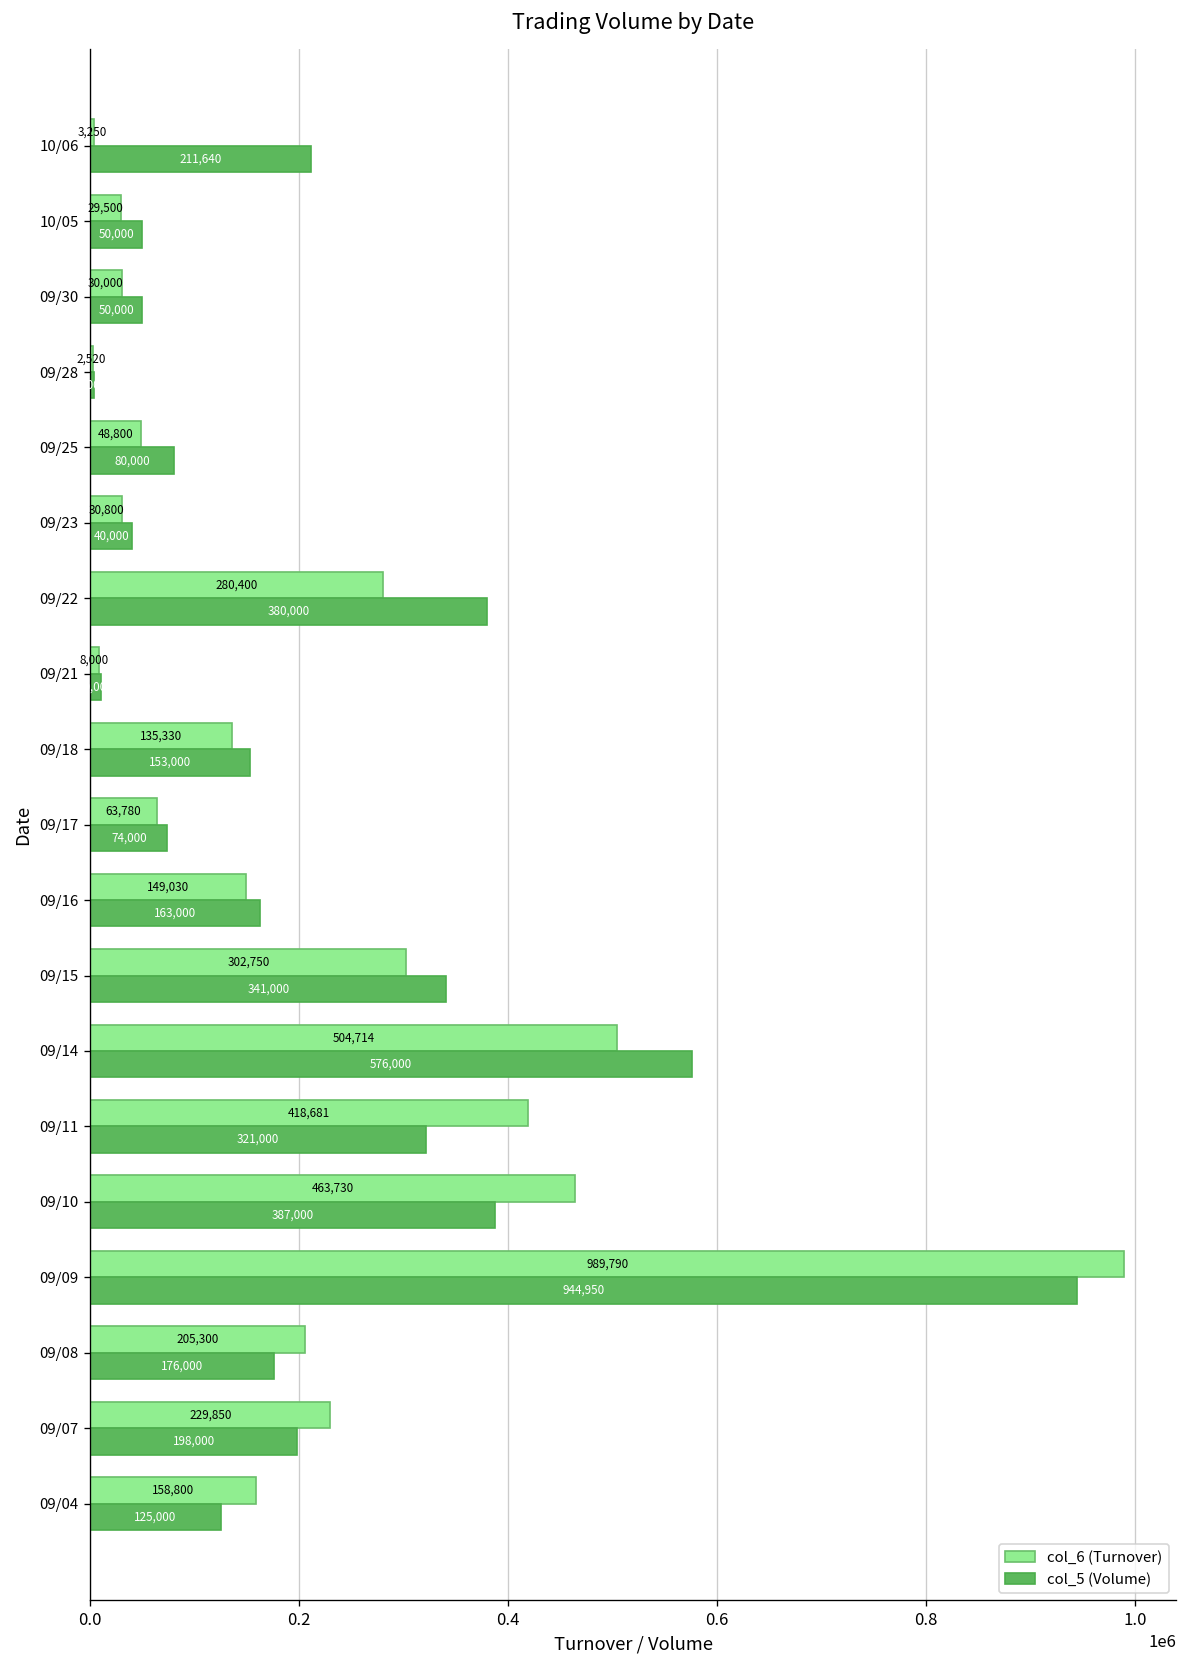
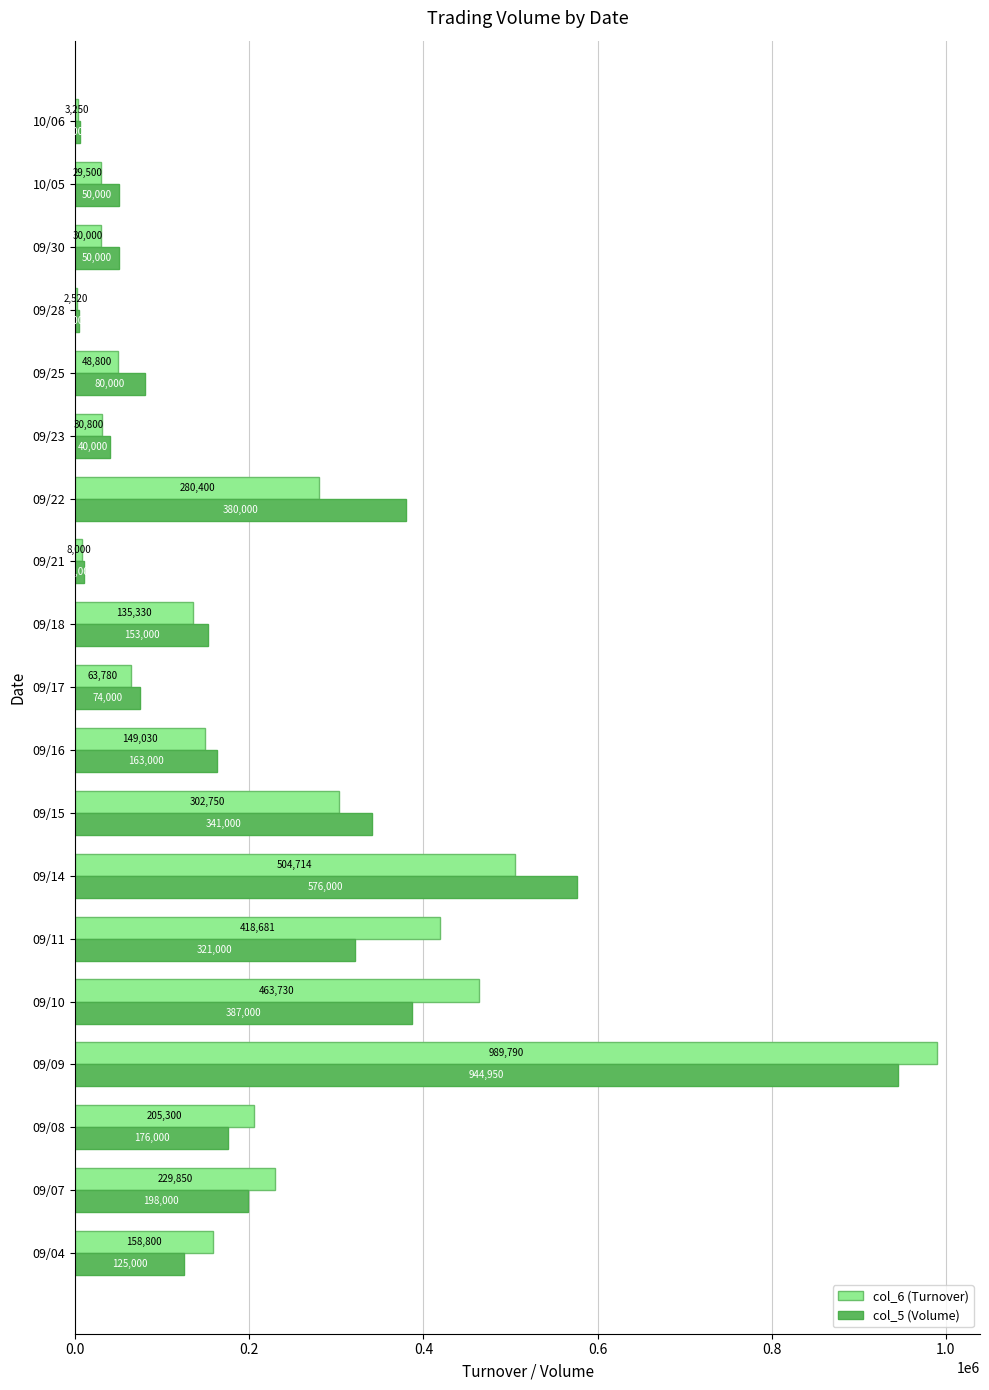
  {
    "col_6 (Turnover)": {
      "10/06": "3,250",
      "10/05": "29,500",
      "09/30": "30,000",
      "09/28": "2,520",
      "09/25": "48,800",
      "09/23": "30,800",
      "09/22": "280,400",
      "09/21": "8,000",
      "09/18": "135,330",
      "09/17": "63,780",
      "09/16": "149,030",
      "09/15": "302,750",
      "09/14": "504,714",
      "09/11": "418,681",
      "09/10": "463,730",
      "09/09": "989,790",
      "09/08": "205,300",
      "09/07": "229,850",
      "09/04": "158,800"
    },
    "col_5 (Volume)": {
-     "10/06": "210000",
+     "10/06": "10000",
      "09/28": "0",
      "09/21": "10000"
    }
  }
